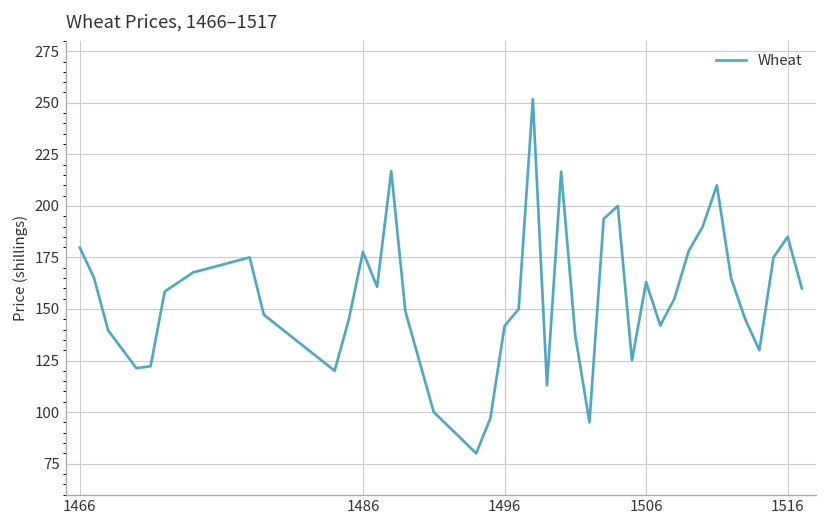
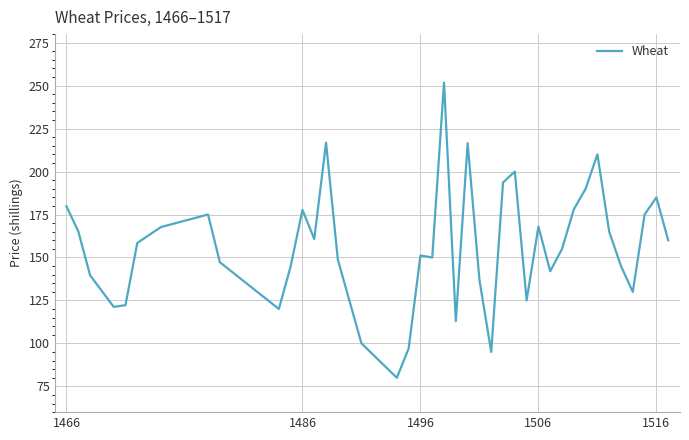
  {
    "1466": 180,
    "1486": 178,
-   "1496": 142,
-   "1506": 163,
+   "1496": 151,
+   "1506": 168,
    "1516": 185
  }
